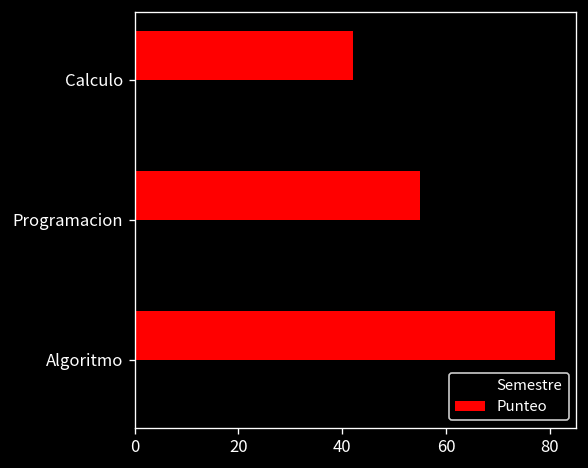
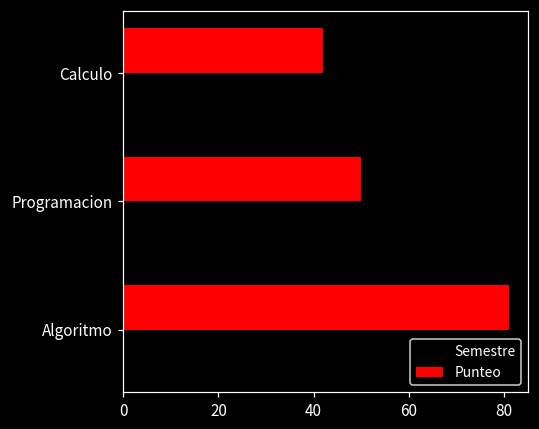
  {
    "Semestre": {
      "Calculo": 4,
      "Programacion": 7,
      "Algoritmo": 5
    },
    "Punteo": {
      "Calculo": 42,
-     "Programacion": 55,
+     "Programacion": 50,
      "Algoritmo": 81
    }
  }
